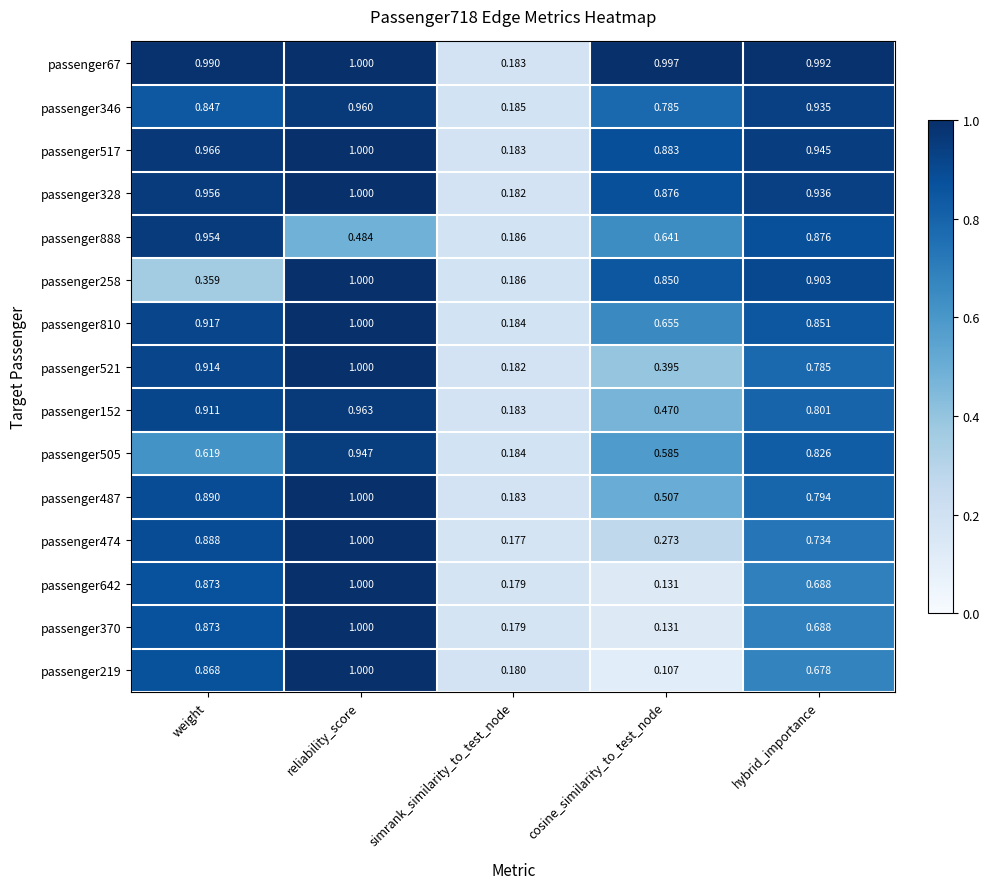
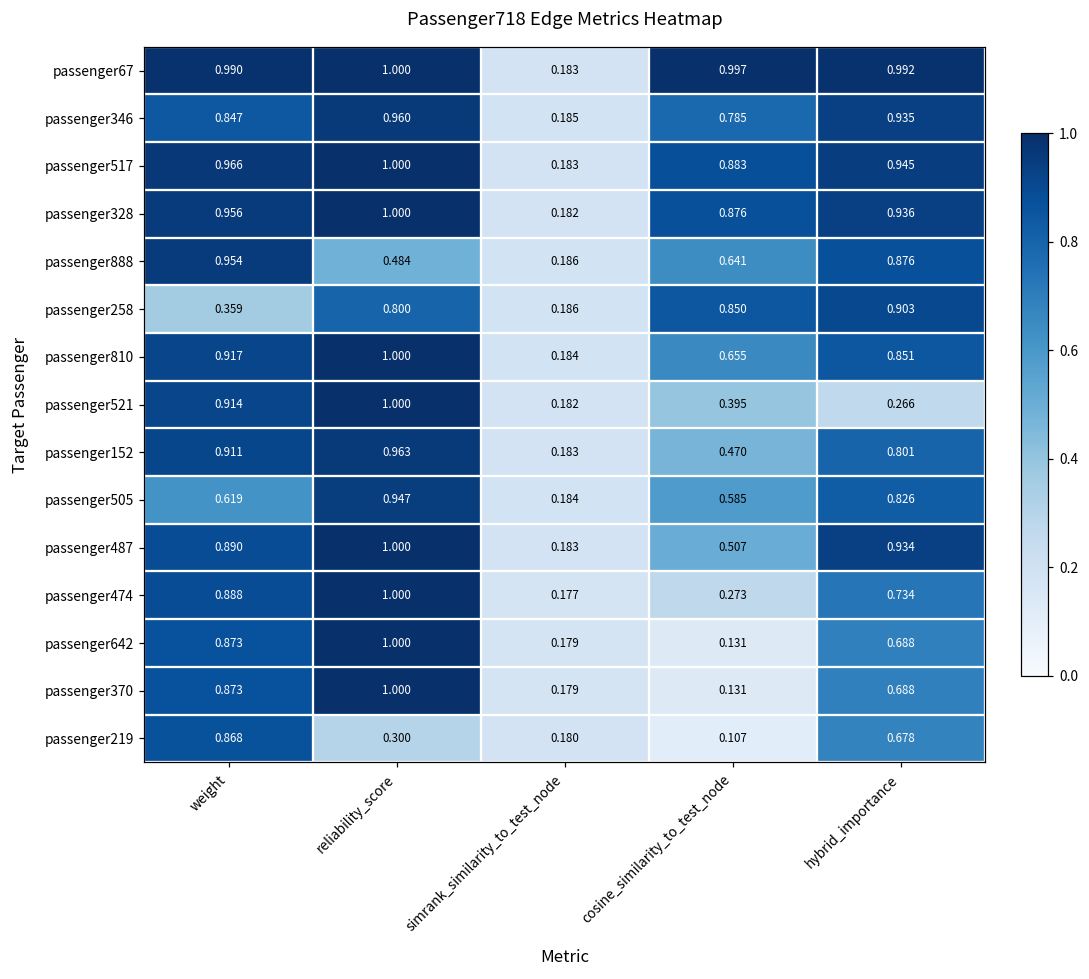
  {
    "passenger67": {
      "weight": 0.990,
      "reliability_score": 1.000,
      "simrank_similarity_to_test_node": 0.183,
      "cosine_similarity_to_test_node": 0.997,
      "hybrid_importance": 0.992
    },
    "passenger346": {
      "weight": 0.847,
      "reliability_score": 0.960,
      "simrank_similarity_to_test_node": 0.185,
      "cosine_similarity_to_test_node": 0.785,
      "hybrid_importance": 0.935
    },
    "passenger517": {
      "weight": 0.966,
      "reliability_score": 1.000,
      "simrank_similarity_to_test_node": 0.183,
      "cosine_similarity_to_test_node": 0.883,
      "hybrid_importance": 0.945
    },
    "passenger328": {
      "weight": 0.956,
      "reliability_score": 1.000,
      "simrank_similarity_to_test_node": 0.182,
      "cosine_similarity_to_test_node": 0.876,
      "hybrid_importance": 0.936
    },
    "passenger888": {
      "weight": 0.954,
      "reliability_score": 0.484,
      "simrank_similarity_to_test_node": 0.186,
      "cosine_similarity_to_test_node": 0.641,
      "hybrid_importance": 0.876
    },
    "passenger258": {
      "weight": 0.359,
-     "reliability_score": 1.000,
+     "reliability_score": 0.800,
      "simrank_similarity_to_test_node": 0.186,
      "cosine_similarity_to_test_node": 0.850,
      "hybrid_importance": 0.903
    },
    "passenger810": {
      "weight": 0.917,
      "reliability_score": 1.000,
      "simrank_similarity_to_test_node": 0.184,
      "cosine_similarity_to_test_node": 0.655,
      "hybrid_importance": 0.851
    },
    "passenger521": {
      "weight": 0.914,
      "reliability_score": 1.000,
      "simrank_similarity_to_test_node": 0.182,
      "cosine_similarity_to_test_node": 0.395,
-     "hybrid_importance": 0.785
+     "hybrid_importance": 0.266
    },
    "passenger152": {
      "weight": 0.911,
      "reliability_score": 0.963,
      "simrank_similarity_to_test_node": 0.183,
      "cosine_similarity_to_test_node": 0.470,
      "hybrid_importance": 0.801
    },
    "passenger505": {
      "weight": 0.619,
      "reliability_score": 0.947,
      "simrank_similarity_to_test_node": 0.184,
      "cosine_similarity_to_test_node": 0.585,
      "hybrid_importance": 0.826
    },
    "passenger487": {
      "weight": 0.890,
      "reliability_score": 1.000,
      "simrank_similarity_to_test_node": 0.183,
      "cosine_similarity_to_test_node": 0.507,
-     "hybrid_importance": 0.794
+     "hybrid_importance": 0.934
    },
    "passenger474": {
      "weight": 0.888,
      "reliability_score": 1.000,
      "simrank_similarity_to_test_node": 0.177,
      "cosine_similarity_to_test_node": 0.273,
      "hybrid_importance": 0.734
    },
    "passenger642": {
      "weight": 0.873,
      "reliability_score": 1.000,
      "simrank_similarity_to_test_node": 0.179,
      "cosine_similarity_to_test_node": 0.131,
      "hybrid_importance": 0.688
    },
    "passenger370": {
      "weight": 0.873,
      "reliability_score": 1.000,
      "simrank_similarity_to_test_node": 0.179,
      "cosine_similarity_to_test_node": 0.131,
      "hybrid_importance": 0.688
    },
    "passenger219": {
      "weight": 0.868,
-     "reliability_score": 1.000,
+     "reliability_score": 0.300,
      "simrank_similarity_to_test_node": 0.180,
      "cosine_similarity_to_test_node": 0.107,
      "hybrid_importance": 0.678
    }
  }
